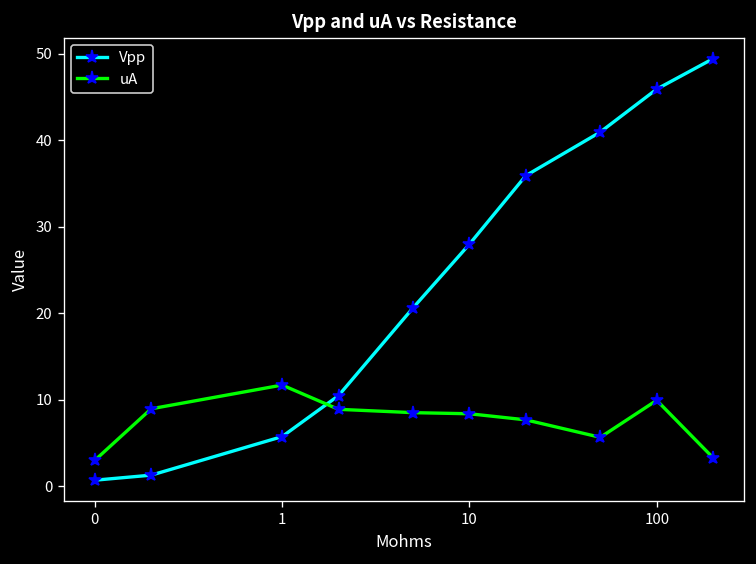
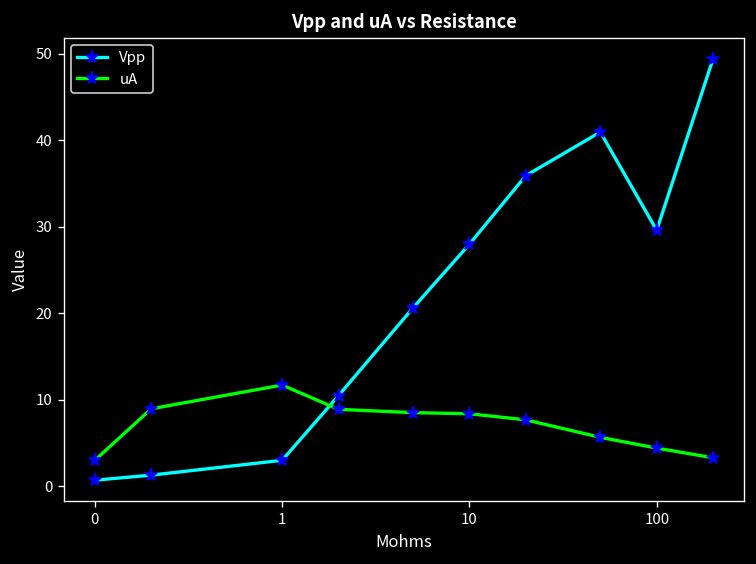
  {
    "Vpp": {
      "0": 1,
-     "1": 6,
+     "1": 3,
      "10": 28,
-     "100": 46
+     "100": 30
    },
    "uA": {
      "0": 3,
      "1": 12,
      "10": 8,
-     "100": 10
+     "100": 4
    }
  }
